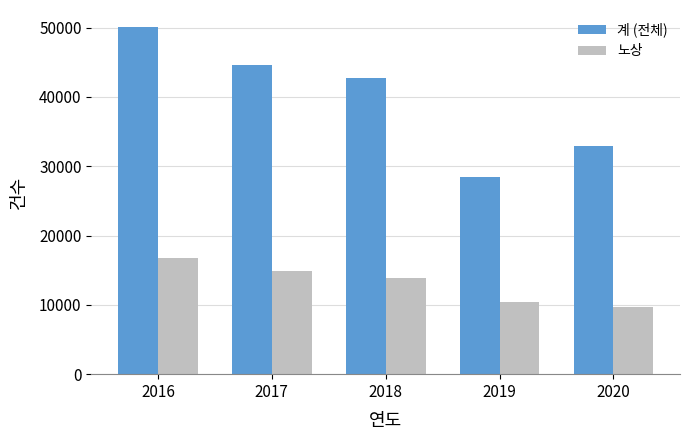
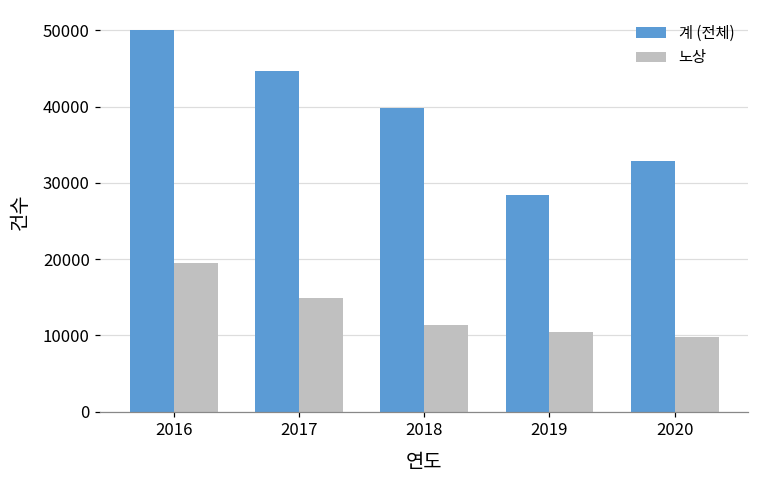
  {
    "계 (전체)": {
      "2016": 50000,
      "2017": 45000,
-     "2018": 43000,
+     "2018": 40000,
      "2019": 28000,
      "2020": 33000
    },
    "노상": {
-     "2016": 17000,
+     "2016": 20000,
      "2017": 15000,
-     "2018": 14000,
+     "2018": 11000,
      "2019": 10000,
      "2020": 10000
    }
  }
